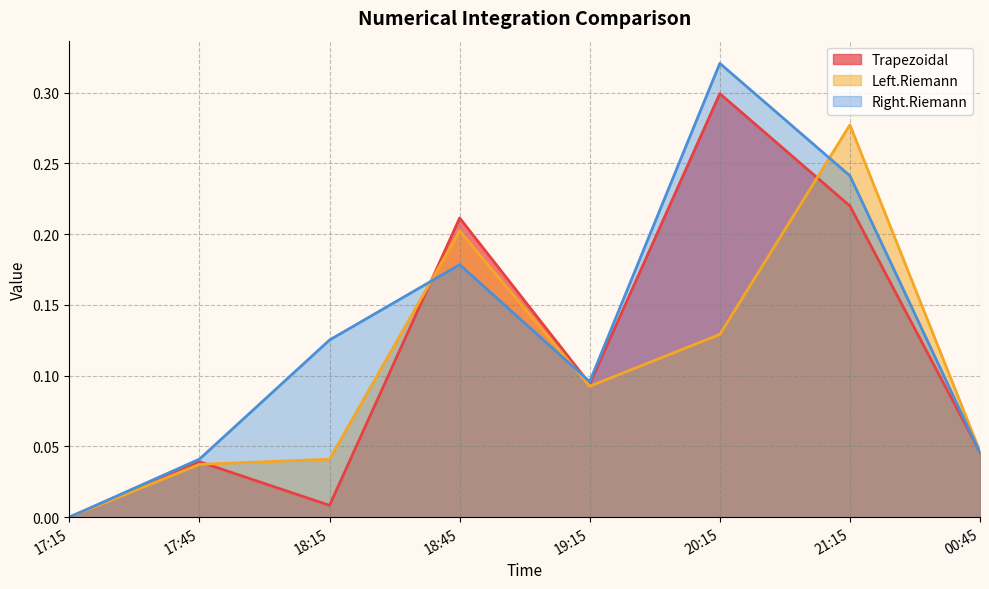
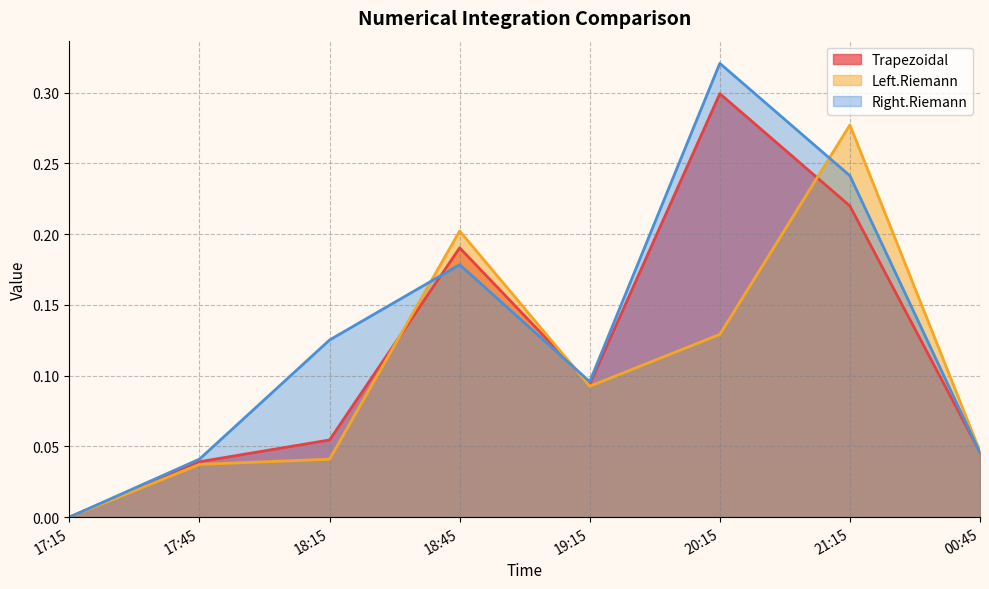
  {
    "Trapezoidal": {
      "17:45": 0.039,
-     "18:15": 0.008,
-     "18:45": 0.211,
+     "18:15": 0.055,
+     "18:45": 0.190,
      "20:15": 0.299,
      "21:15": 0.220
    },
    "Left.Riemann": {
      "17:45": 0.037,
      "18:15": 0.041,
      "18:45": 0.202,
      "20:15": 0.129,
      "21:15": 0.277
    },
    "Right.Riemann": {
      "17:45": 0.041,
      "18:15": 0.125,
      "18:45": 0.178,
      "20:15": 0.321,
      "21:15": 0.241
    }
  }
